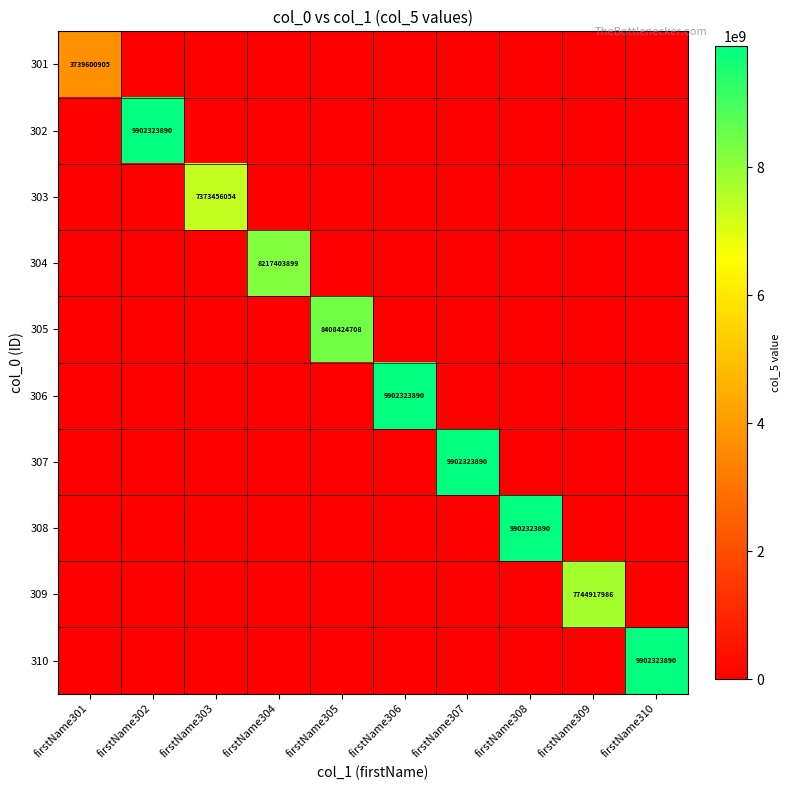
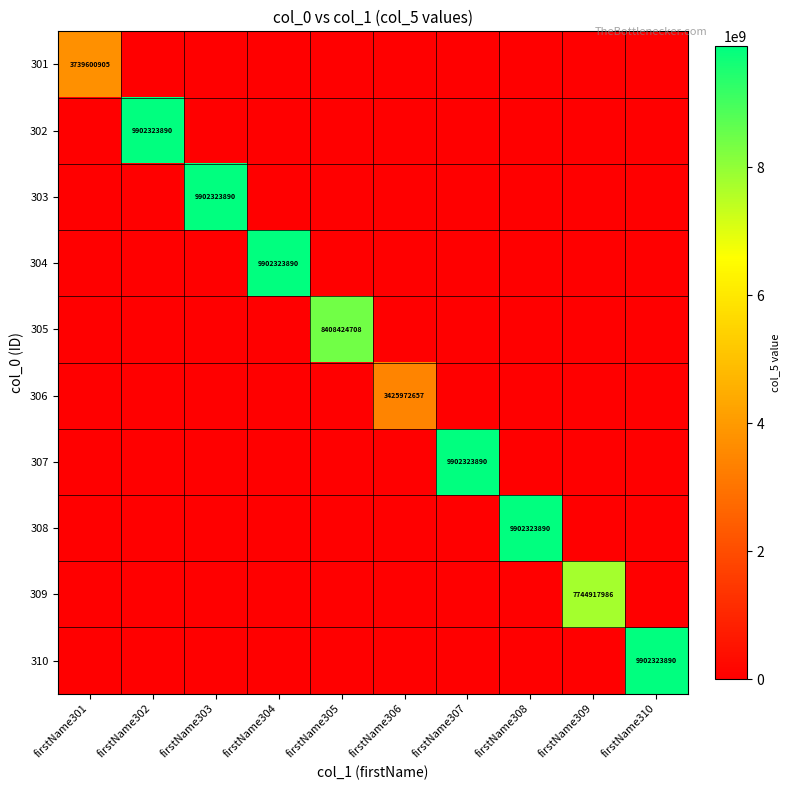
  {
    "301": {
      "firstName301": 3739600905
    },
    "302": {
      "firstName302": 9902323890
    },
    "303": {
-     "firstName303": 7373456054
+     "firstName303": 9902323890
    },
    "304": {
-     "firstName304": 8217403899
+     "firstName304": 9902323890
    },
    "305": {
      "firstName305": 8408424708
    },
    "306": {
-     "firstName306": 9902323890
+     "firstName306": 3425972657
    },
    "307": {
      "firstName307": 9902323890
    },
    "308": {
      "firstName308": 9902323890
    },
    "309": {
      "firstName309": 7744917986
    },
    "310": {
      "firstName310": 9902323890
    }
  }
